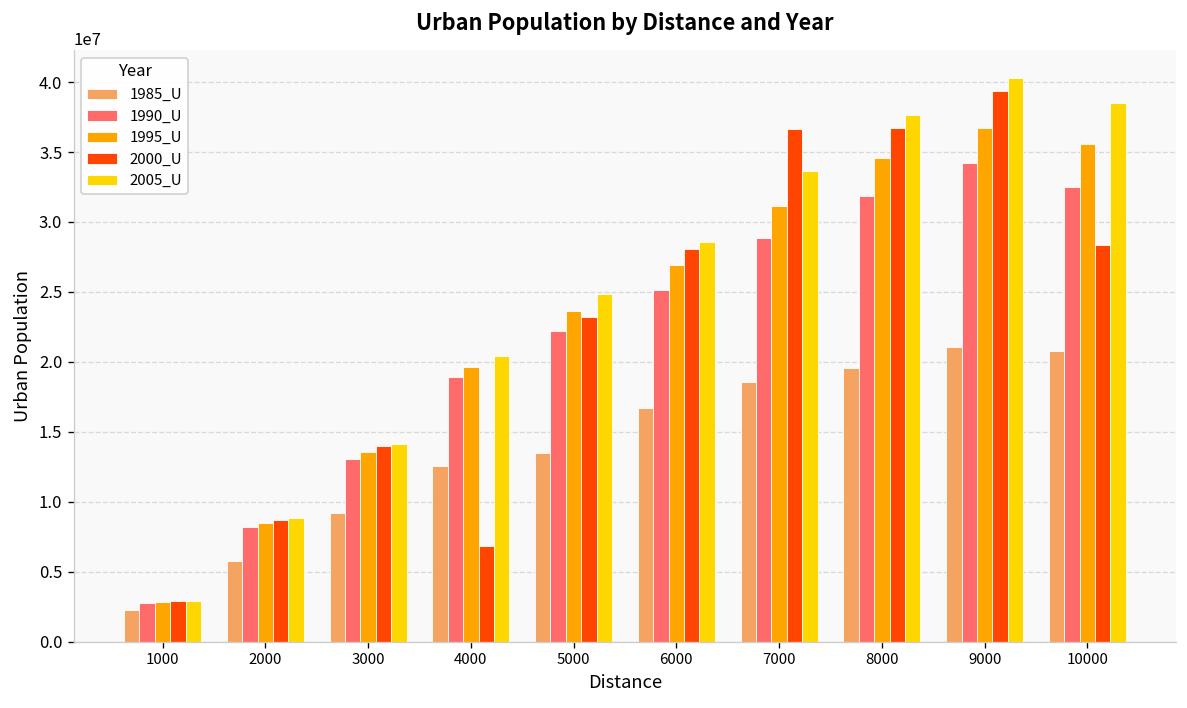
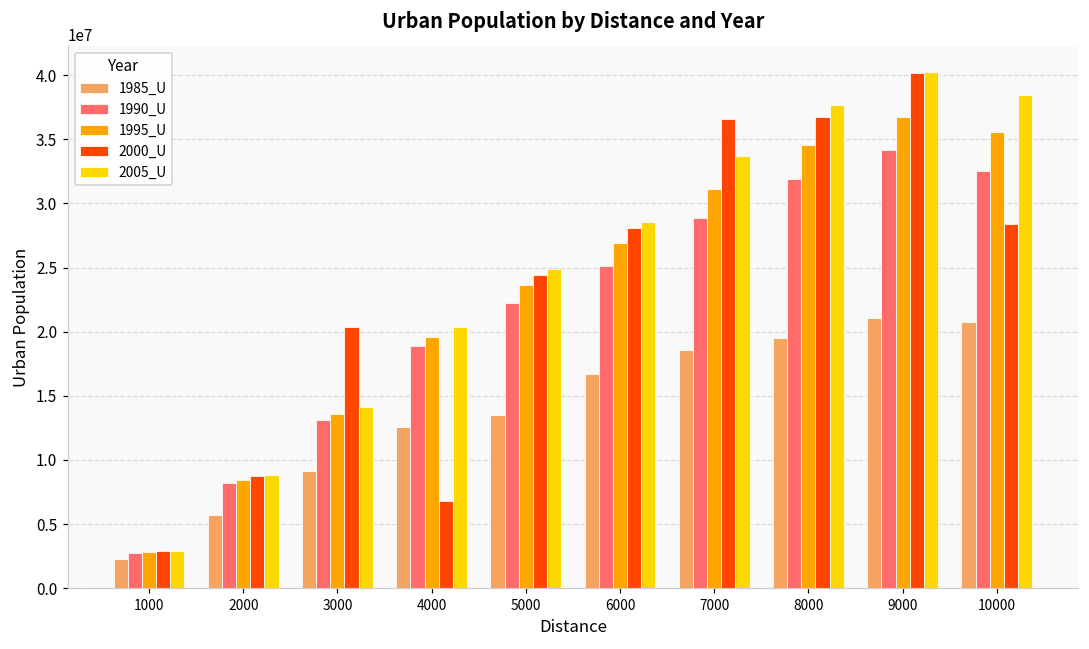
  {
    "2000_U": {
      "1000": 2900000,
      "2000": 8700000,
-     "3000": 14000000,
+     "3000": 20400000,
      "4000": 6800000,
-     "5000": 23200000,
+     "5000": 24400000,
      "6000": 28100000,
      "7000": 36600000,
      "8000": 36700000,
-     "9000": 39300000,
+     "9000": 40200000,
      "10000": 28400000
    }
  }
